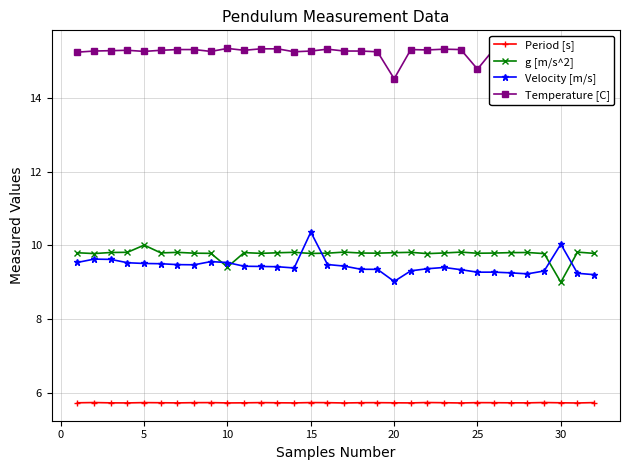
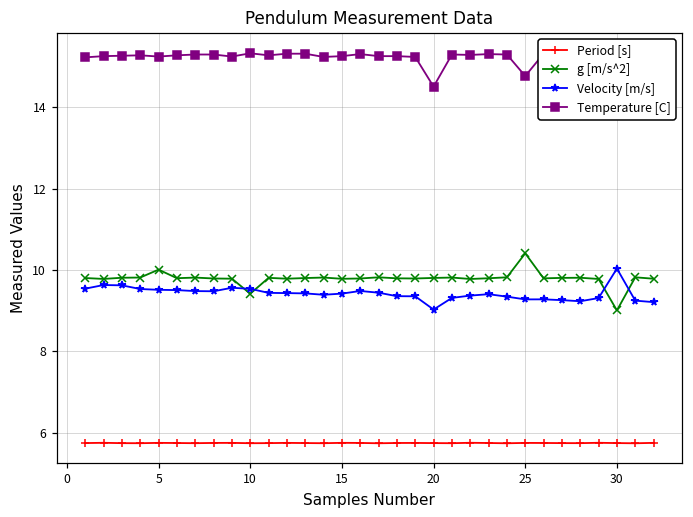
  {
    "Period [s]": {
      "5": 5.7,
      "10": 5.7,
      "15": 5.7,
      "20": 5.7,
      "25": 5.7,
      "30": 5.7
    },
    "g [m/s^2]": {
      "5": 10.0,
      "10": 9.4,
      "15": 9.8,
      "20": 9.8,
-     "25": 9.8,
+     "25": 10.4,
      "30": 9.0
    },
    "Velocity [m/s]": {
      "5": 9.5,
      "10": 9.5,
-     "15": 10.4,
+     "15": 9.4,
      "20": 9.0,
      "25": 9.3,
      "30": 10.0
    },
    "Temperature [C]": {
      "5": 15.3,
      "10": 15.3,
      "15": 15.3,
      "20": 14.5,
      "25": 14.8
    }
  }
